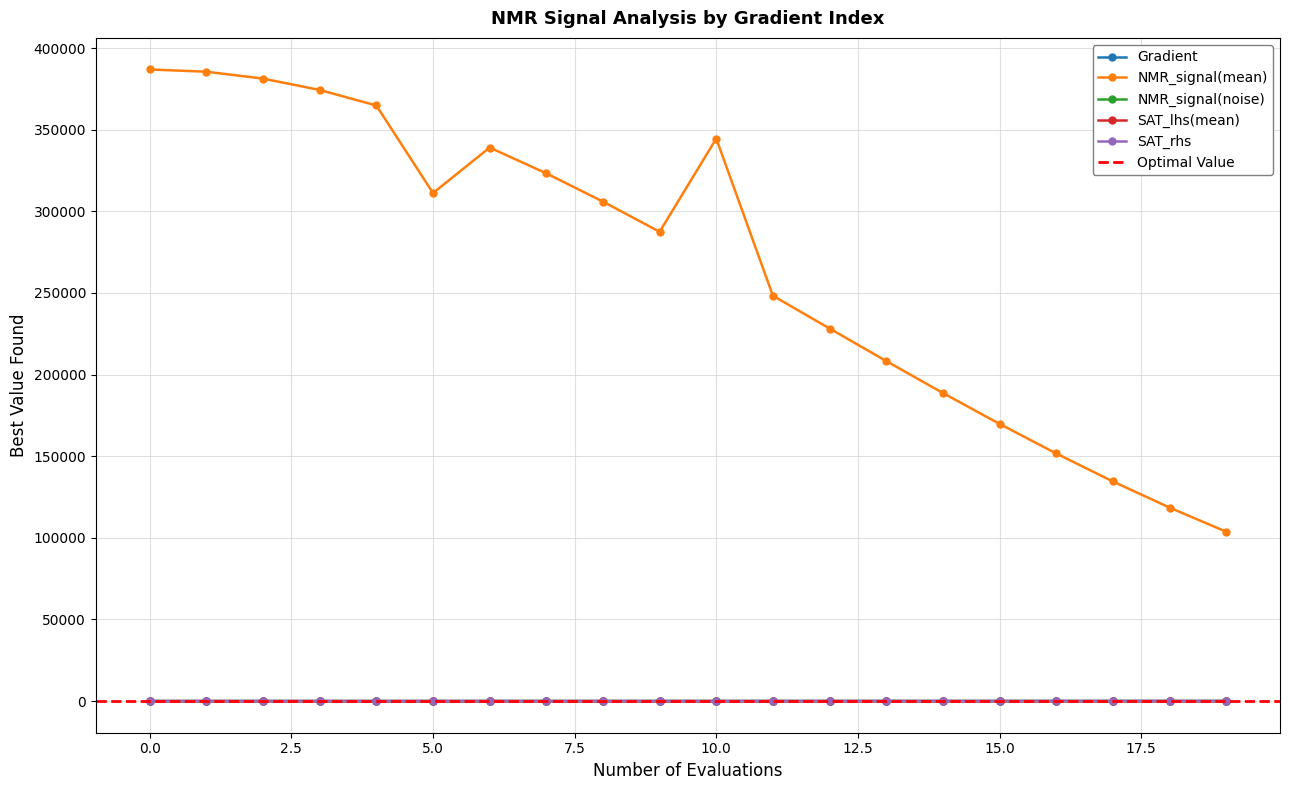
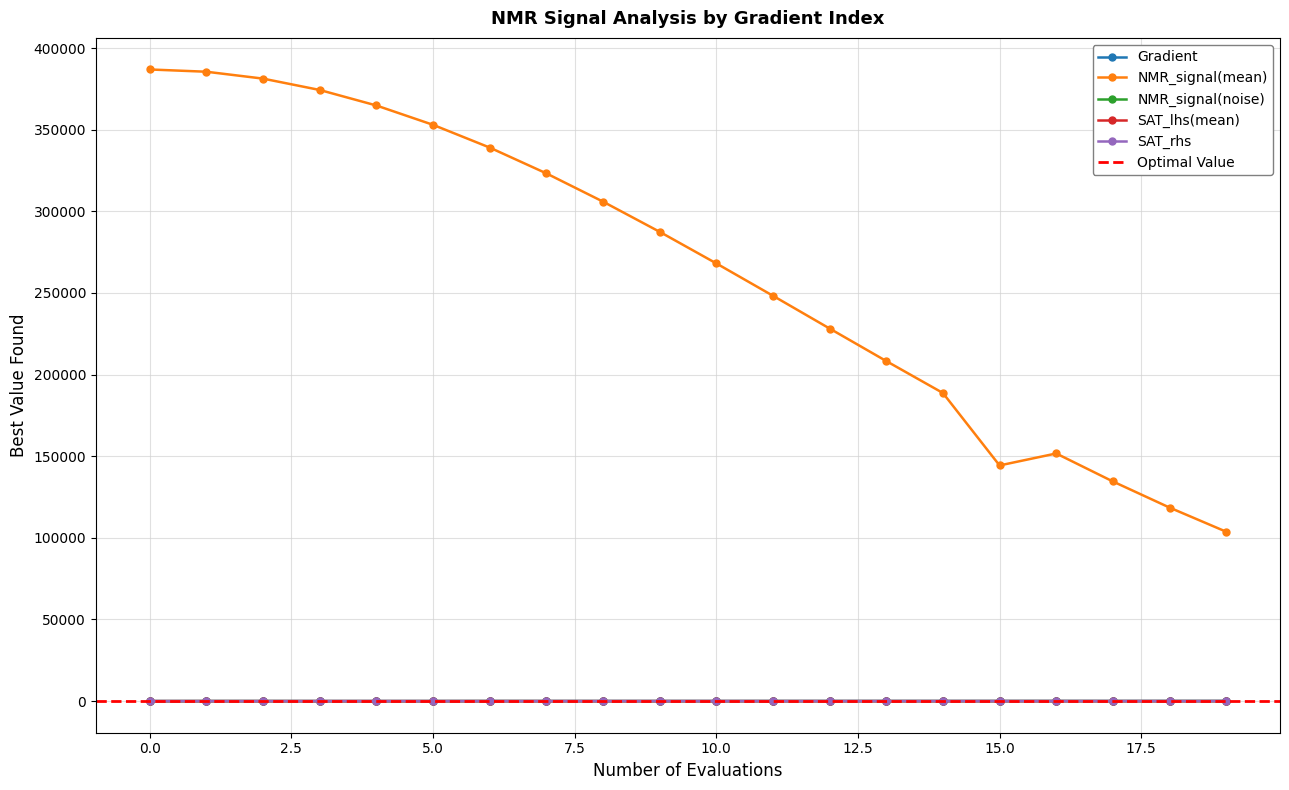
  {
    "SAT_rhs": {
      "0.0": 0,
      "5.0": 0,
      "10.0": 0,
      "15.0": 0
    },
    "NMR_signal(mean)": {
      "0.0": 387000,
-     "5.0": 311000,
-     "10.0": 345000,
-     "15.0": 170000
+     "5.0": 353000,
+     "10.0": 268000,
+     "15.0": 144000
    }
  }
